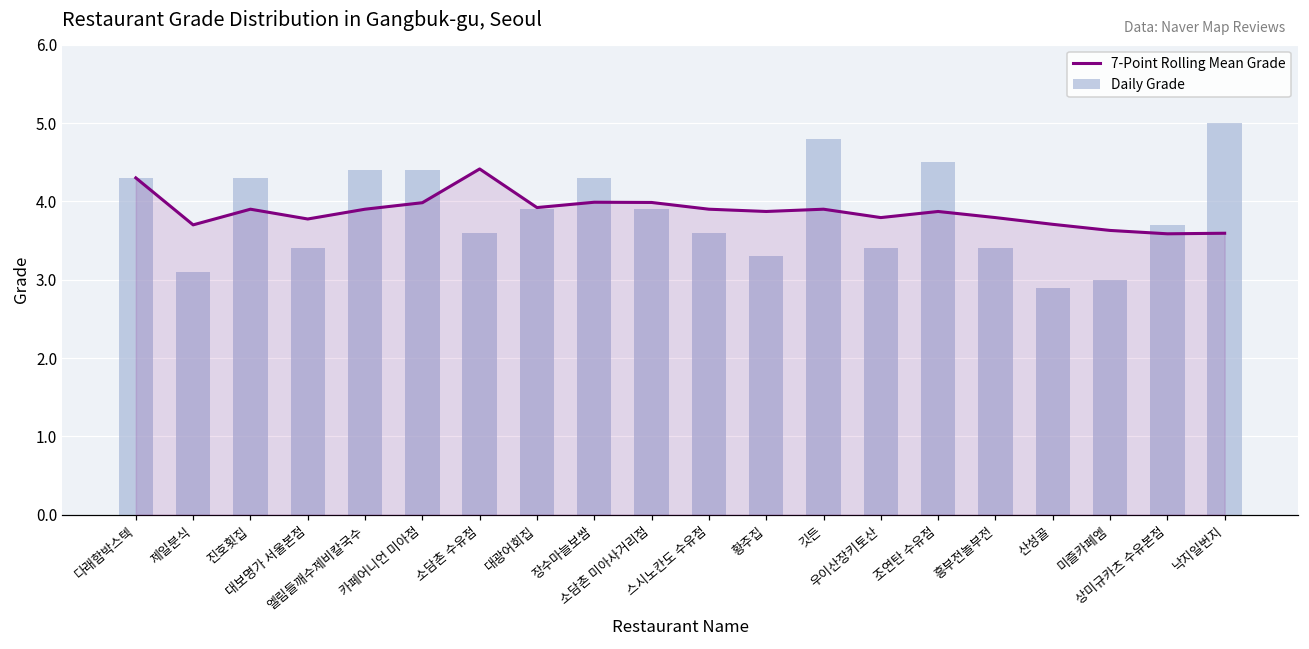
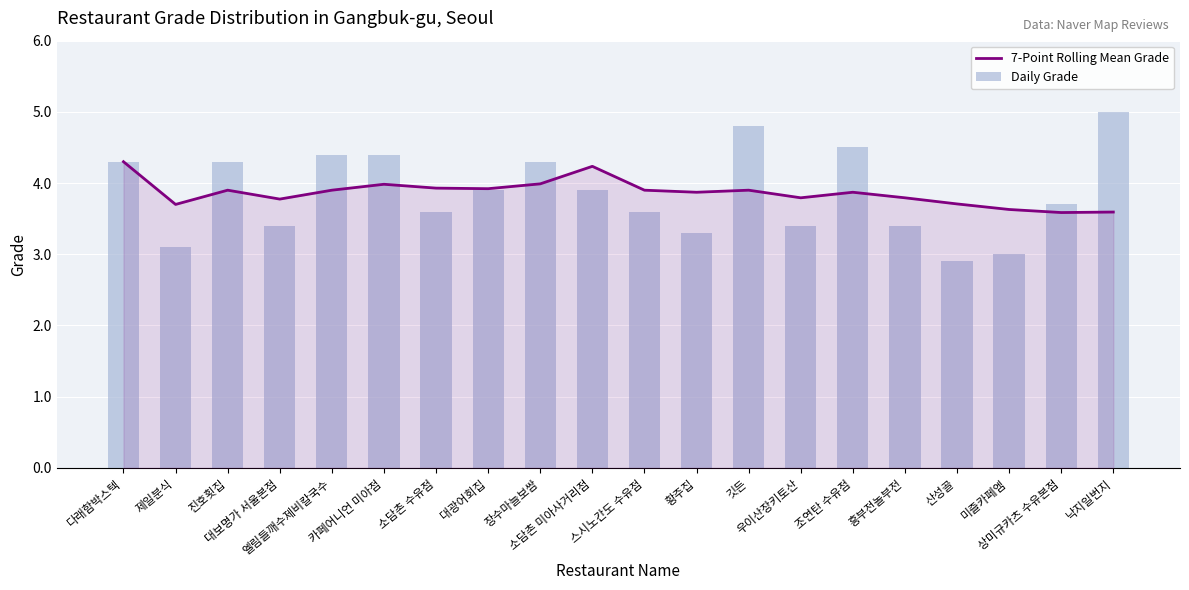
  {
    "Daily Grade": {
      "다래함박스텍": 4.3,
      "제일분식": 3.1,
      "진호횟집": 4.3,
      "대보명가 서울본점": 3.4,
      "엘림들깨수제비칼국수": 4.4,
      "카페어니언 미아점": 4.4,
      "소담촌 수유점": 3.6,
      "대광어회집": 3.9,
      "장수마늘보쌈": 4.3,
      "소담촌 미아사거리점": 3.9,
      "스시노칸도 수유점": 3.6,
      "황주집": 3.3,
      "깃든": 4.8,
      "우이산장키토산": 3.4,
      "조연탄 수유점": 4.5,
      "흥부전놀부전": 3.4,
      "산성골": 2.9,
      "미즐카페엠": 3.0,
      "상미규카츠 수유본점": 3.7,
      "낙지일번지": 5.0
    },
    "7-Point Rolling Mean Grade": {
      "다래함박스텍": 4.3,
      "제일분식": 3.7,
      "진호횟집": 3.9,
      "대보명가 서울본점": 3.8,
      "엘림들깨수제비칼국수": 3.9,
      "카페어니언 미아점": 4.0,
-     "소담촌 수유점": 4.4,
+     "소담촌 수유점": 3.9,
      "대광어회집": 3.9,
      "장수마늘보쌈": 4.0,
-     "소담촌 미아사거리점": 4.0,
+     "소담촌 미아사거리점": 4.2,
      "스시노칸도 수유점": 3.9,
      "황주집": 3.9,
      "깃든": 3.9,
      "우이산장키토산": 3.8,
      "조연탄 수유점": 3.9,
      "흥부전놀부전": 3.8,
      "산성골": 3.7,
      "미즐카페엠": 3.6,
      "상미규카츠 수유본점": 3.6,
      "낙지일번지": 3.6
    }
  }
